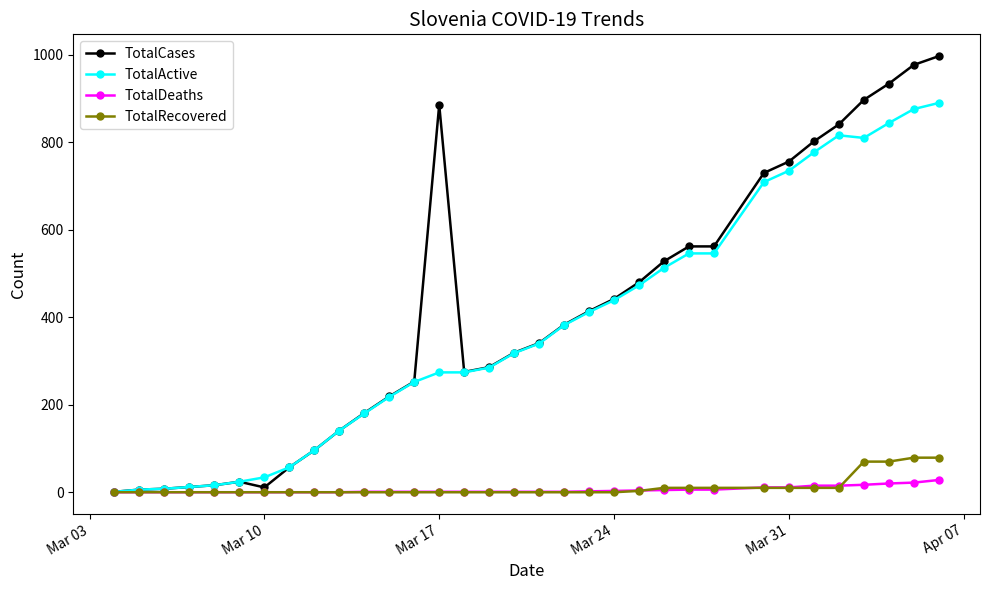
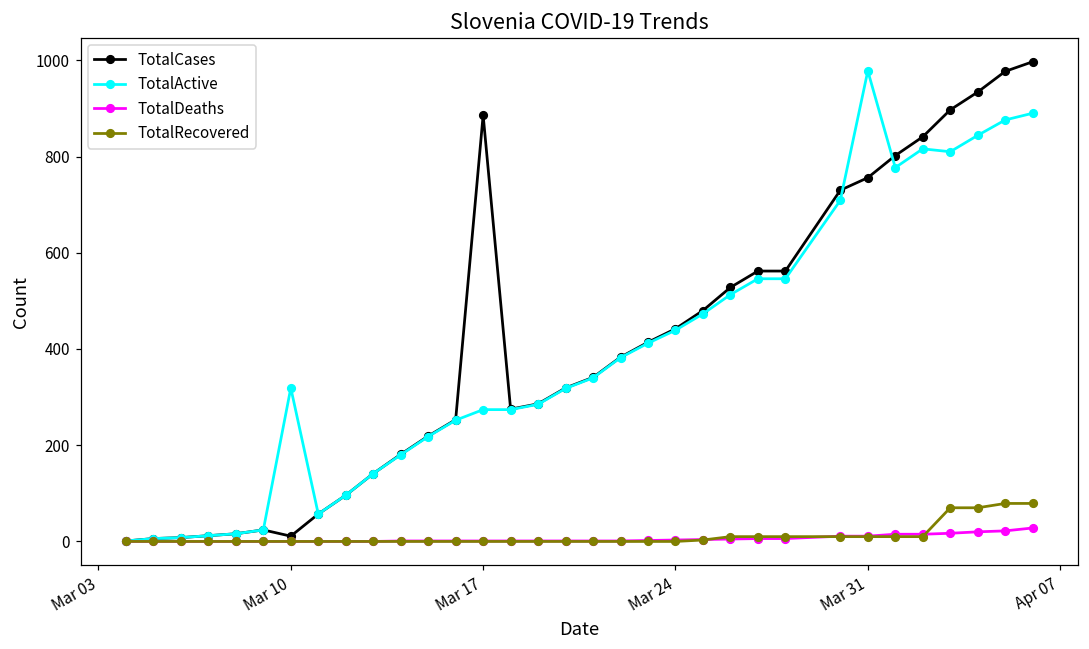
  {
    "TotalCases": {
      "Mar 10": 10,
      "Mar 17": 890,
      "Mar 31": 760
    },
    "TotalActive": {
-     "Mar 10": 30,
+     "Mar 10": 320,
      "Mar 17": 270,
-     "Mar 31": 740
+     "Mar 31": 980
    }
  }
